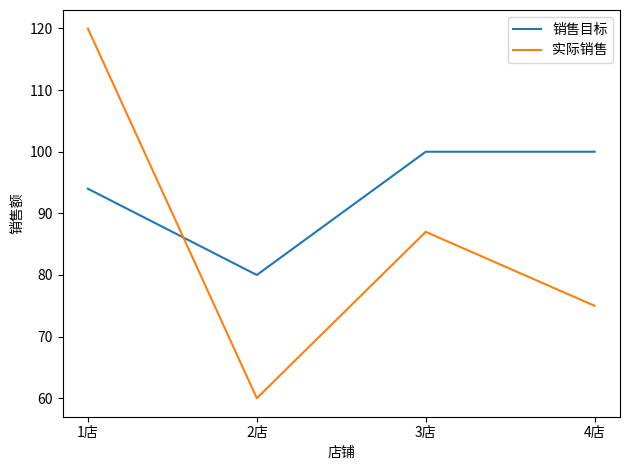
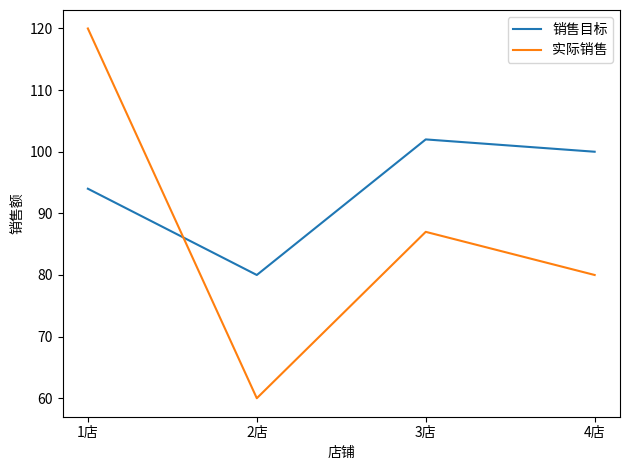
  {
    "销售目标": {
      "1店": 94,
      "2店": 80,
-     "3店": 100,
+     "3店": 102,
      "4店": 100
    },
    "实际销售": {
      "1店": 120,
      "2店": 60,
      "3店": 87,
-     "4店": 75
+     "4店": 80
    }
  }
